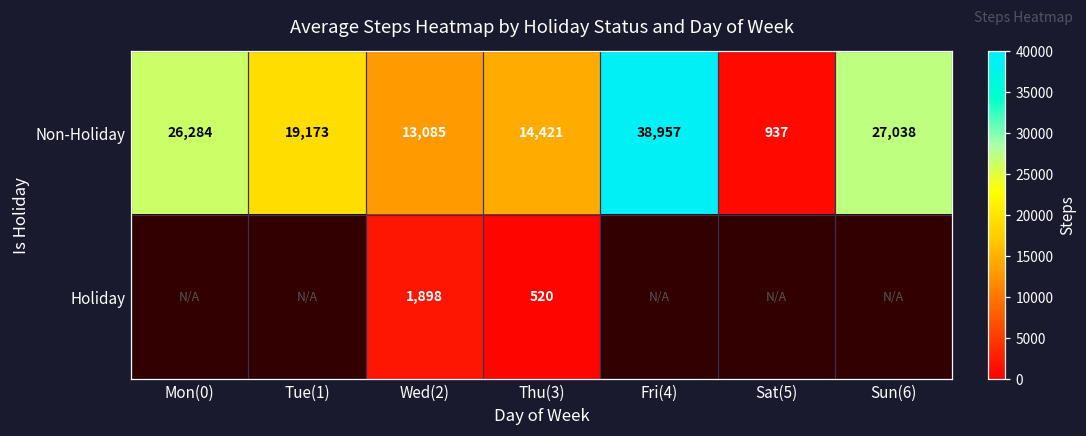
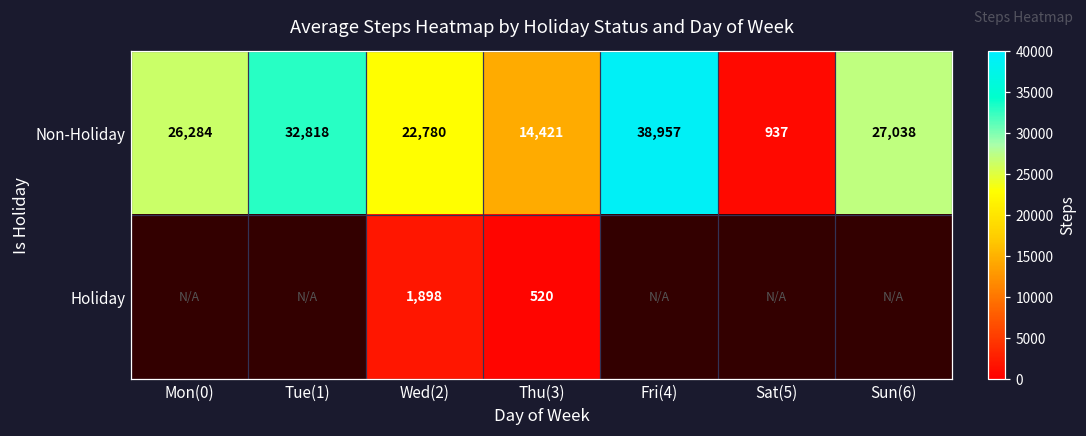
  {
    "Non-Holiday": {
      "Mon(0)": "26,284",
-     "Tue(1)": "19,173",
-     "Wed(2)": "13,085",
+     "Tue(1)": "32,818",
+     "Wed(2)": "22,780",
      "Thu(3)": "14,421",
      "Fri(4)": "38,957",
      "Sat(5)": "937",
      "Sun(6)": "27,038"
    },
    "Holiday": {
      "Wed(2)": "1,898",
      "Thu(3)": "520"
    }
  }
